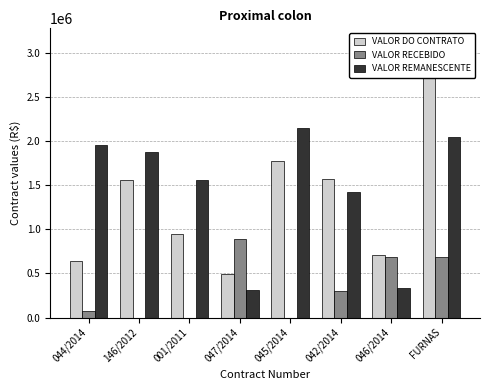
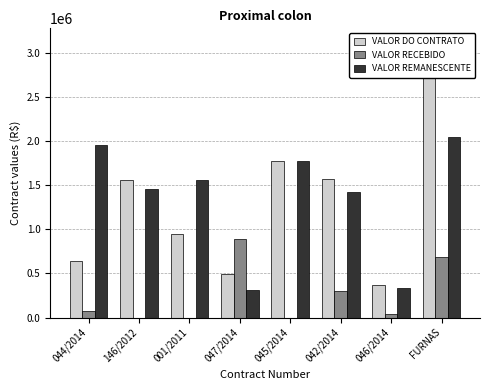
  {
    "VALOR DO CONTRATO": {
      "044/2014": 600000,
      "146/2012": 1600000,
      "001/2011": 1000000,
      "047/2014": 500000,
      "045/2014": 1800000,
      "042/2014": 1600000,
-     "046/2014": 700000
+     "046/2014": 400000
    },
    "VALOR RECEBIDO": {
      "044/2014": 100000,
      "146/2012": 0,
      "001/2011": 0,
      "047/2014": 900000,
      "045/2014": 0,
      "042/2014": 300000,
-     "046/2014": 700000,
+     "046/2014": 0,
      "FURNAS": 700000
    },
    "VALOR REMANESCENTE": {
      "044/2014": 2000000,
-     "146/2012": 1900000,
+     "146/2012": 1500000,
      "001/2011": 1600000,
      "047/2014": 300000,
-     "045/2014": 2200000,
+     "045/2014": 1800000,
      "042/2014": 1400000,
      "046/2014": 300000,
      "FURNAS": 2000000
    }
  }
